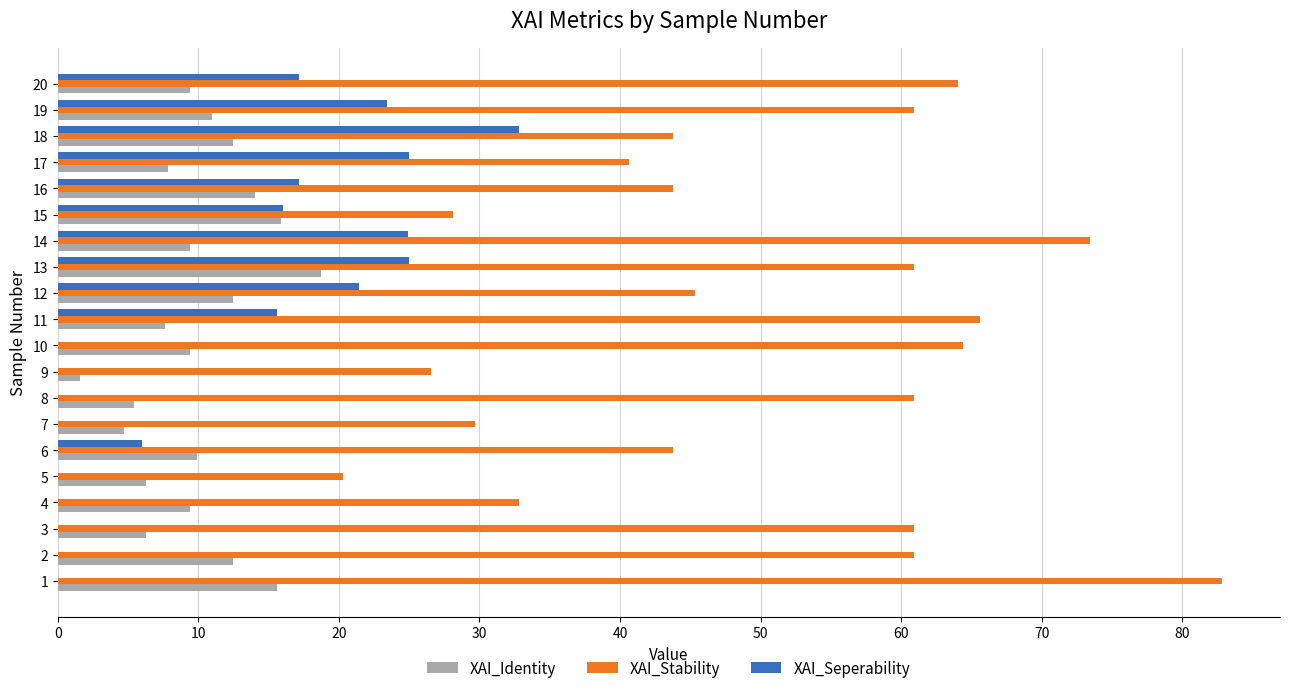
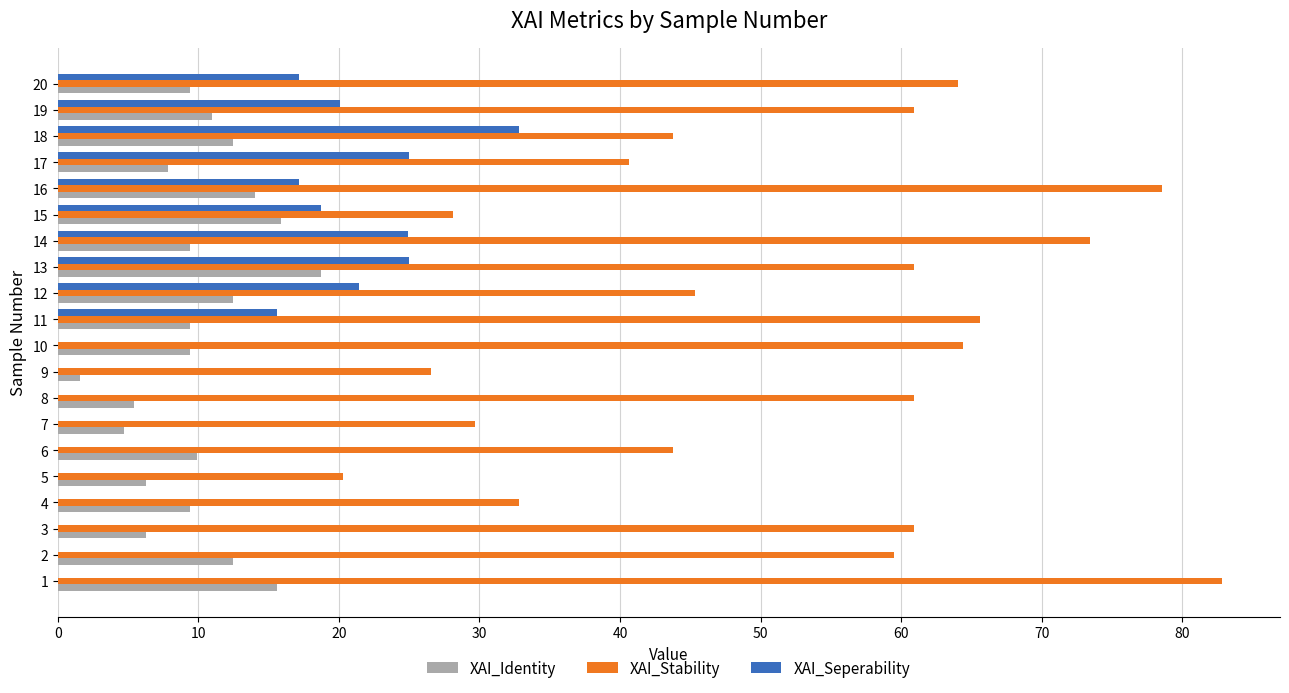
  {
    "XAI_Identity": {
      "20": 9.4,
      "19": 10.9,
      "18": 12.5,
      "17": 7.8,
      "16": 14.1,
      "15": 15.9,
      "14": 9.4,
      "13": 18.8,
      "12": 12.5,
-     "11": 7.7,
+     "11": 9.4,
      "10": 9.4,
      "9": 1.6,
      "8": 5.4,
      "7": 4.7,
      "6": 9.9,
      "5": 6.3,
      "4": 9.4,
      "3": 6.3,
      "2": 12.5,
      "1": 15.6
    },
    "XAI_Stability": {
      "20": 64.1,
      "19": 60.9,
      "18": 43.8,
      "17": 40.6,
-     "16": 43.8,
+     "16": 78.5,
      "15": 28.1,
      "14": 73.4,
      "13": 60.9,
      "12": 45.3,
      "11": 65.6,
      "10": 64.4,
      "9": 26.6,
      "8": 60.9,
      "7": 29.7,
      "6": 43.8,
      "5": 20.3,
      "4": 32.8,
      "3": 60.9,
-     "2": 60.9,
+     "2": 59.5,
      "1": 82.8
    },
    "XAI_Seperability": {
      "20": 17.2,
-     "19": 23.4,
+     "19": 20.1,
      "18": 32.8,
      "17": 25.0,
      "16": 17.2,
-     "15": 16.0,
+     "15": 18.8,
      "14": 24.9,
      "13": 25.0,
      "12": 21.5,
      "11": 15.6,
      "10": 0.0,
      "9": 0.0,
      "8": 0.0,
      "7": 0.0,
-     "6": 6,
+     "6": 0,
      "5": 0.0,
      "4": 0.0,
      "3": 0.0,
      "2": 0.0,
      "1": 0.0
    }
  }
